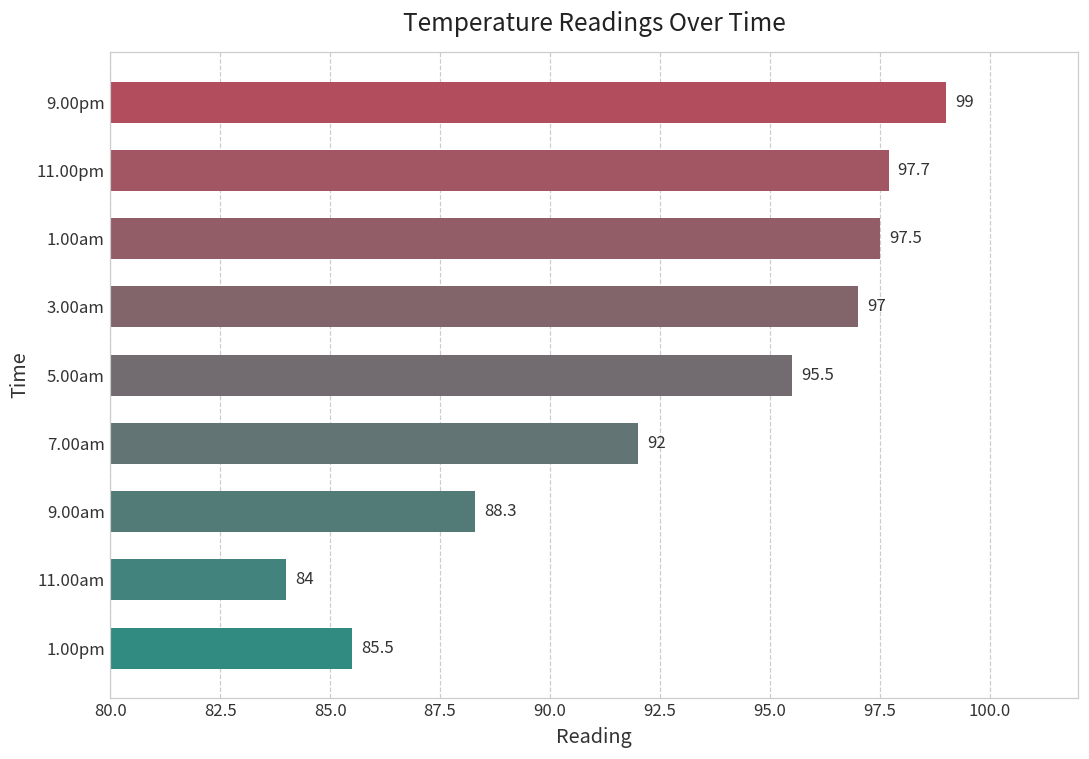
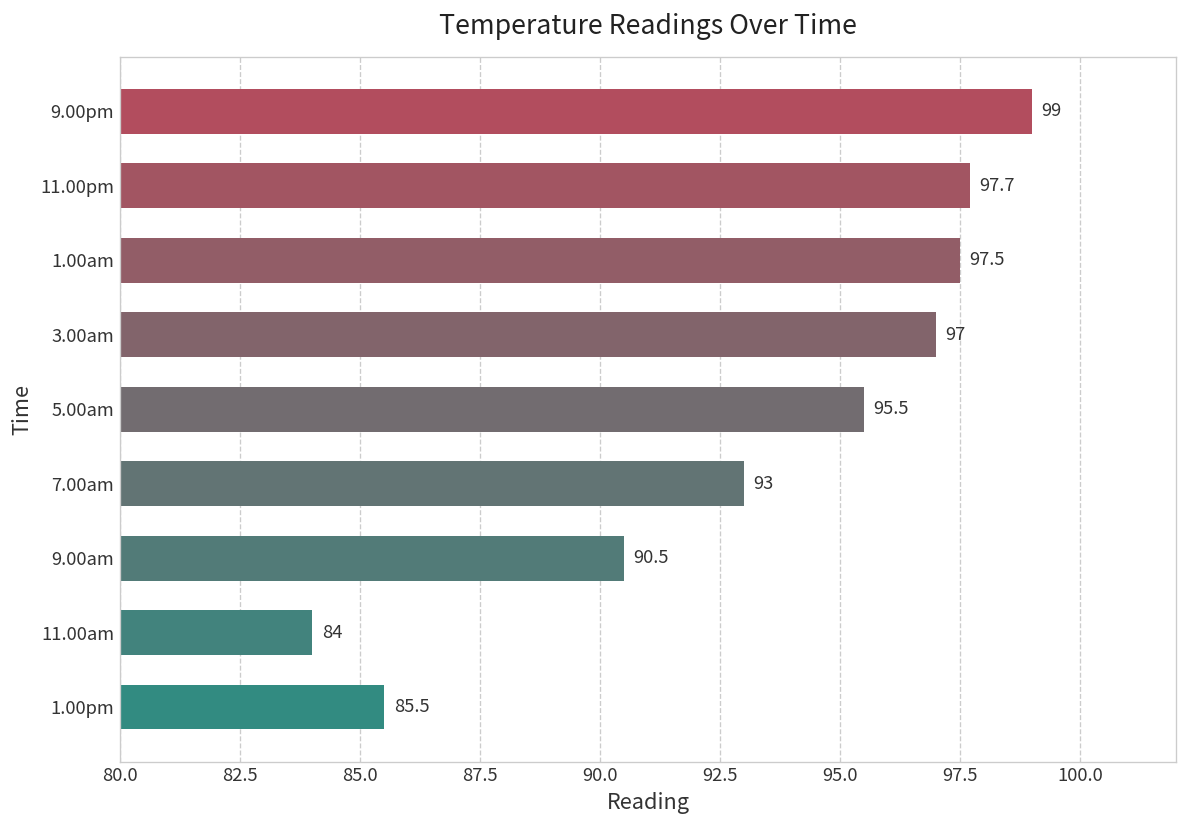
  {
    "9.00pm": 99,
    "11.00pm": 97.7,
    "1.00am": 97.5,
    "3.00am": 97,
    "5.00am": 95.5,
-   "7.00am": 92,
-   "9.00am": 88.3,
+   "7.00am": 93,
+   "9.00am": 90.5,
    "11.00am": 84,
    "1.00pm": 85.5
  }
